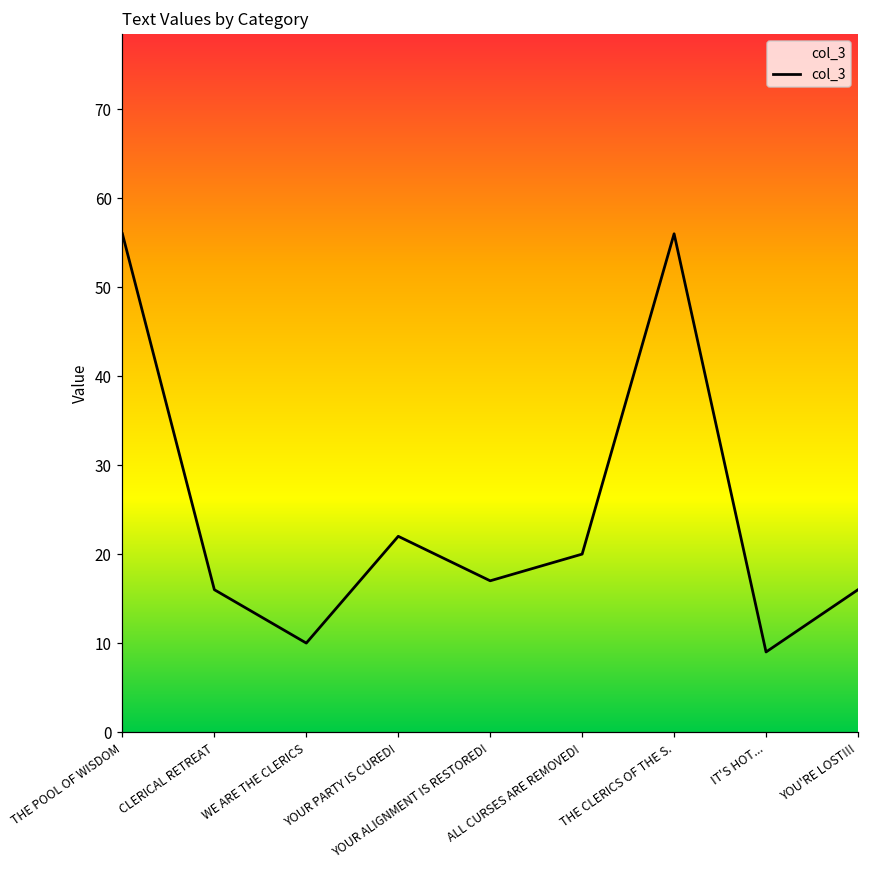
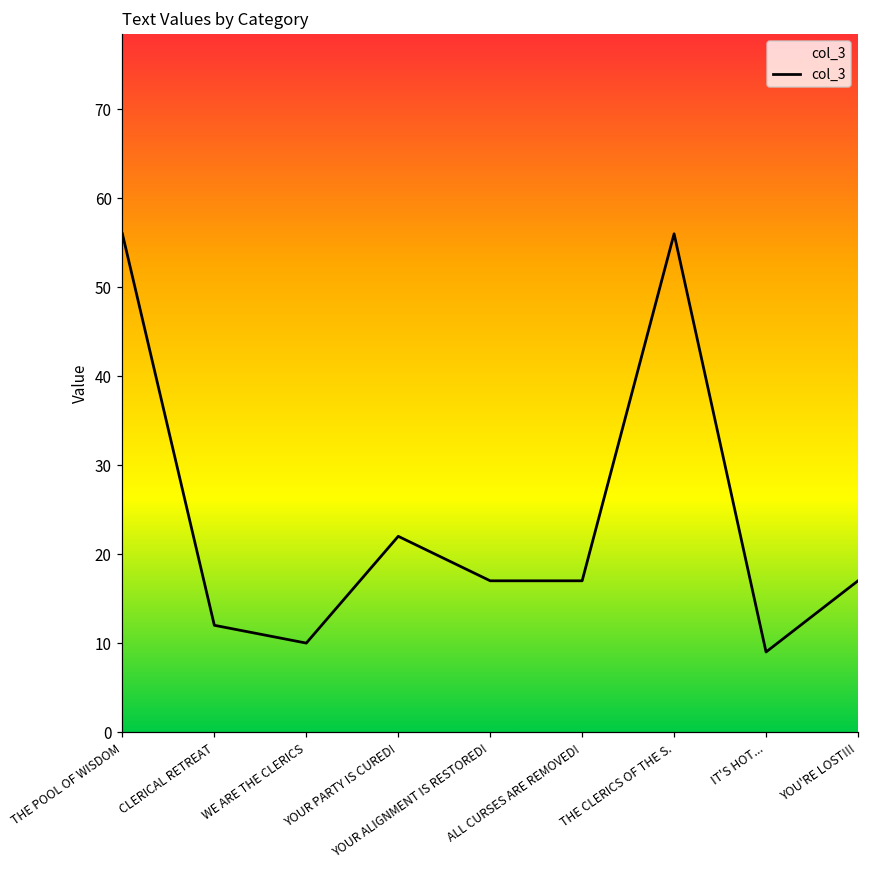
  {
    "THE POOL OF WISDOM": 56,
-   "CLERICAL RETREAT": 16,
+   "CLERICAL RETREAT": 12,
    "WE ARE THE CLERICS": 10,
    "YOUR PARTY IS CURED!": 22,
    "YOUR ALIGNMENT IS RESTORED!": 17,
-   "ALL CURSES ARE REMOVED!": 20,
+   "ALL CURSES ARE REMOVED!": 17,
    "THE CLERICS OF THE S.": 56,
    "IT'S HOT...": 9,
-   "YOU'RE LOST!!!": 16
+   "YOU'RE LOST!!!": 17
  }
